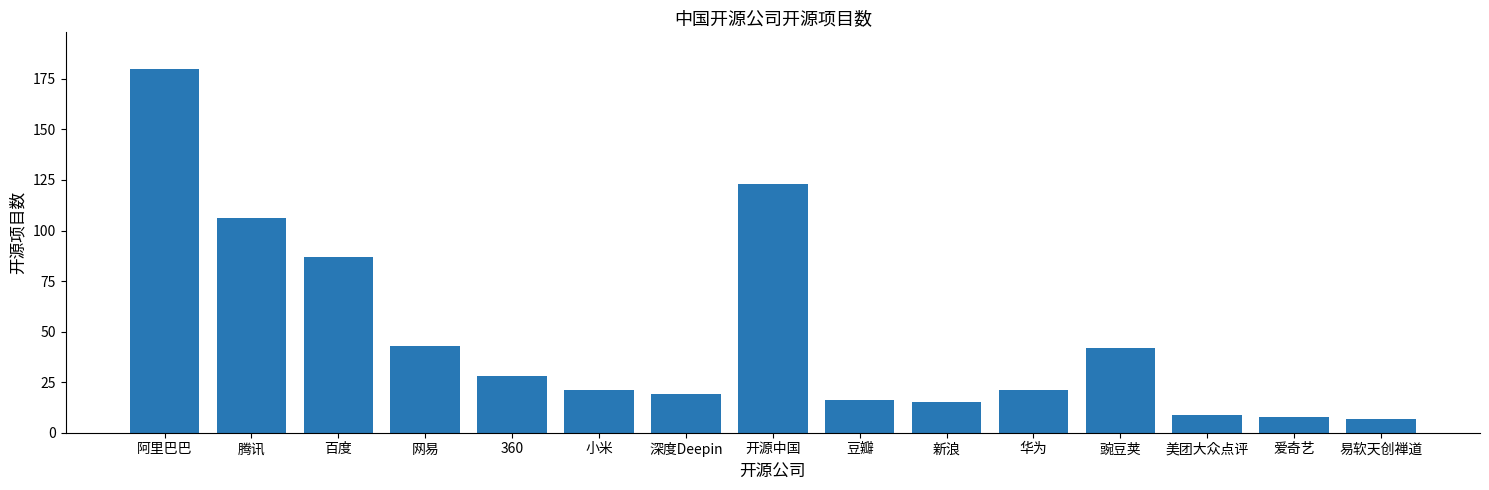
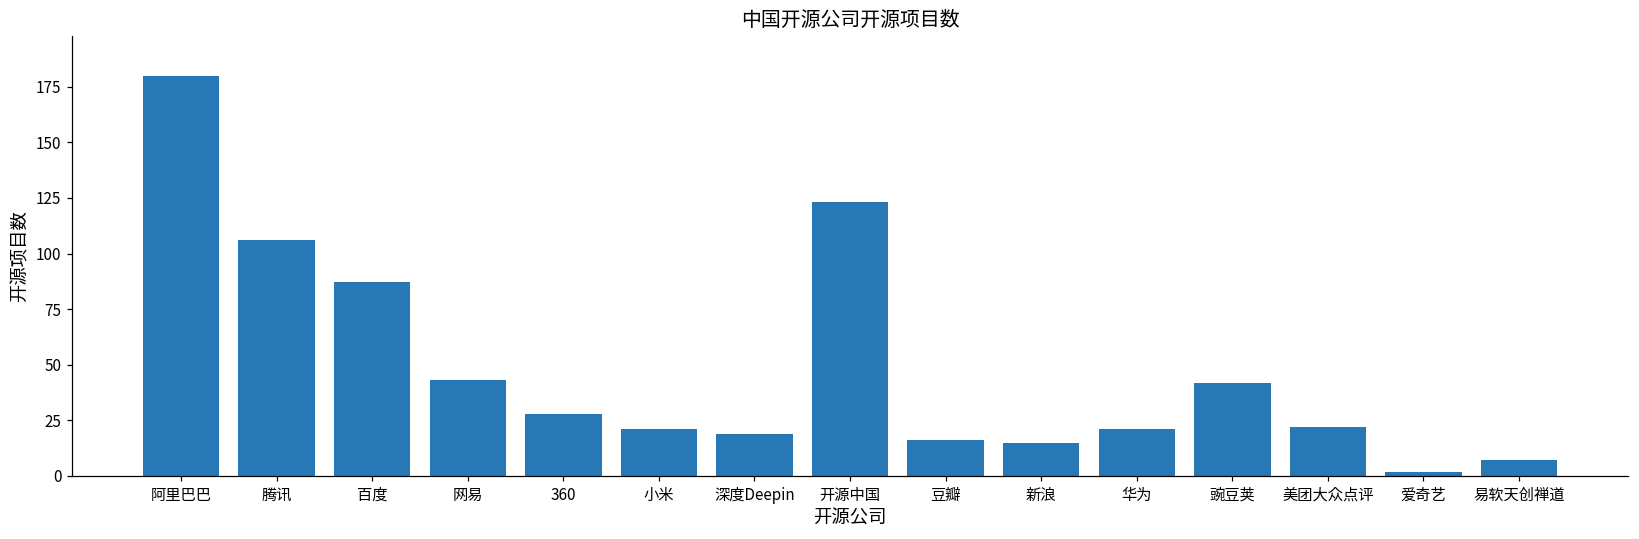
  {
    "阿里巴巴": 180,
    "腾讯": 106,
    "百度": 87,
    "网易": 43,
    "360": 28,
    "小米": 21,
    "深度Deepin": 19,
    "开源中国": 123,
    "豆瓣": 16,
    "新浪": 15,
    "华为": 21,
    "豌豆荚": 42,
-   "美团大众点评": 9,
-   "爱奇艺": 8,
+   "美团大众点评": 22,
+   "爱奇艺": 2,
    "易软天创禅道": 7
  }
